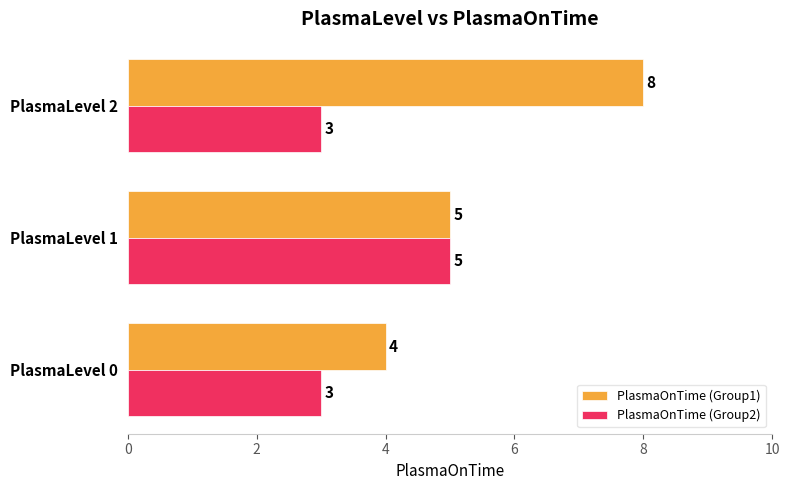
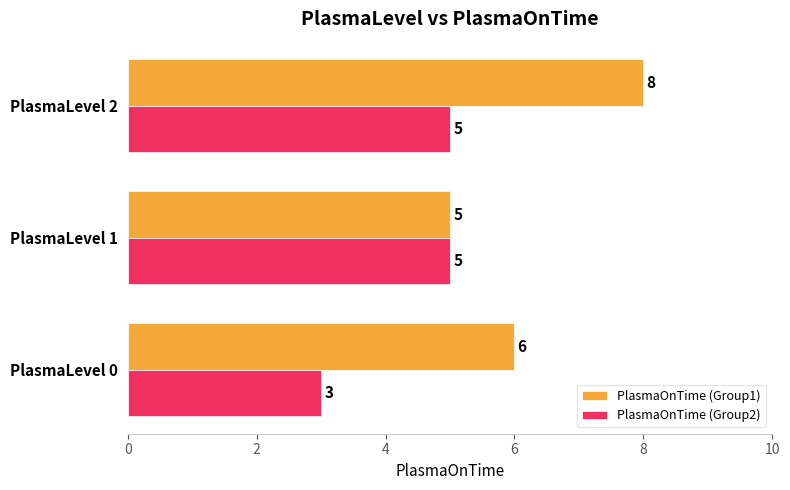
  {
    "PlasmaOnTime (Group1)": {
      "PlasmaLevel 2": 8,
      "PlasmaLevel 1": 5,
-     "PlasmaLevel 0": 4
+     "PlasmaLevel 0": 6
    },
    "PlasmaOnTime (Group2)": {
-     "PlasmaLevel 2": 3,
+     "PlasmaLevel 2": 5,
      "PlasmaLevel 1": 5,
      "PlasmaLevel 0": 3
    }
  }
